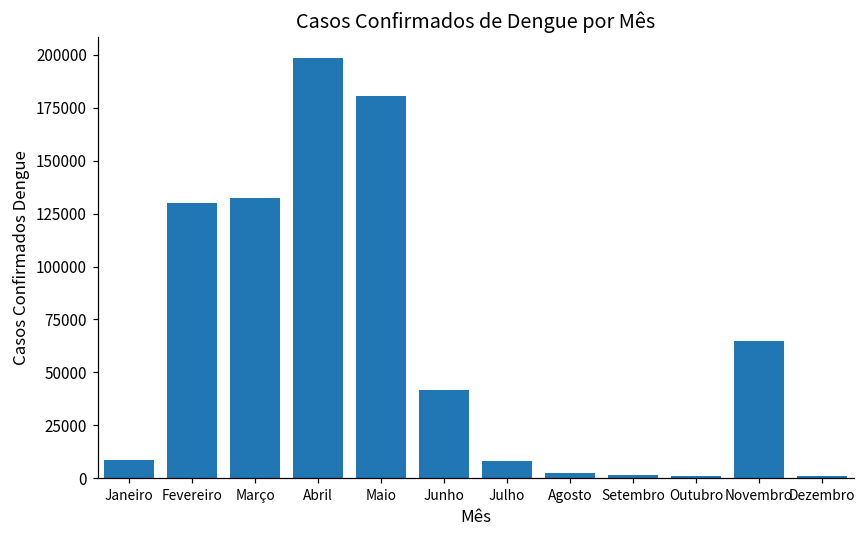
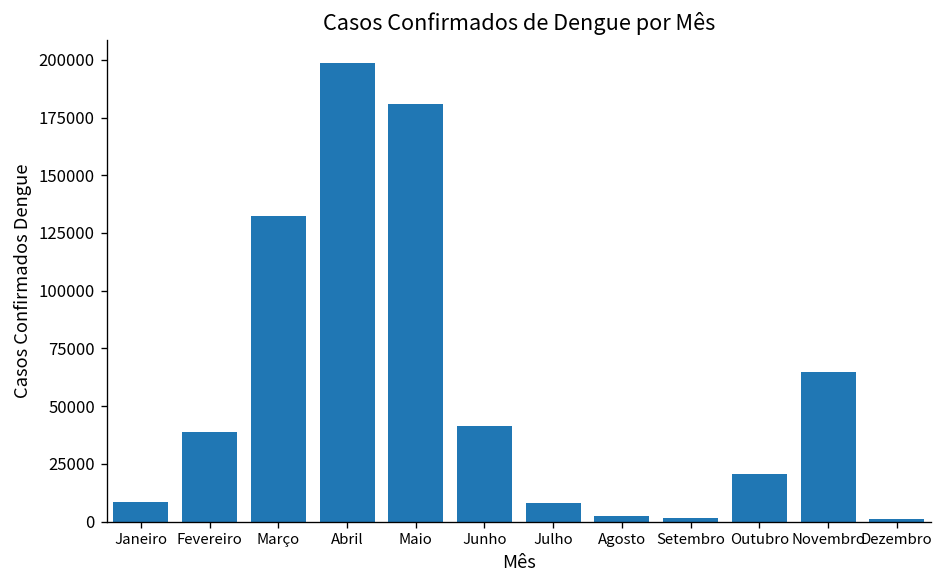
  {
    "Janeiro": 8000,
-   "Fevereiro": 130000,
+   "Fevereiro": 39000,
    "Março": 132000,
    "Abril": 199000,
    "Maio": 181000,
    "Junho": 42000,
    "Julho": 8000,
    "Agosto": 3000,
    "Setembro": 2000,
-   "Outubro": 1000,
+   "Outubro": 21000,
    "Novembro": 65000
  }
